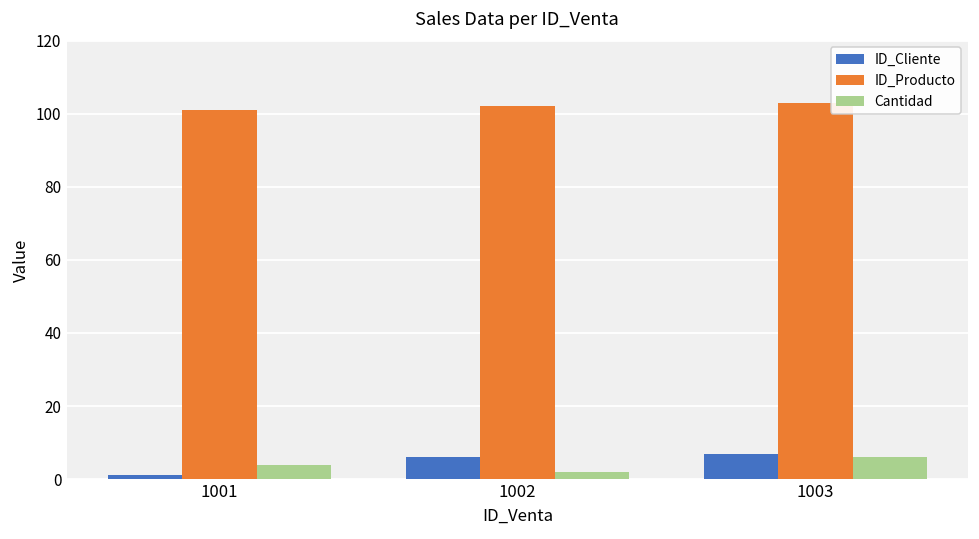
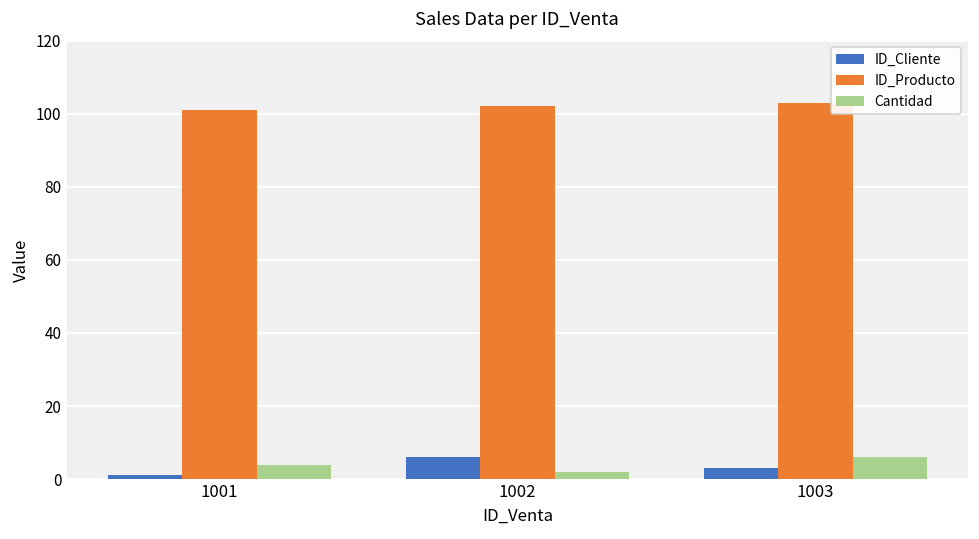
  {
    "ID_Cliente": {
      "1001": 1,
      "1002": 6,
-     "1003": 7
+     "1003": 3
    },
    "ID_Producto": {
      "1001": 101,
      "1002": 102,
      "1003": 103
    },
    "Cantidad": {
      "1001": 4,
      "1002": 2,
      "1003": 6
    }
  }
